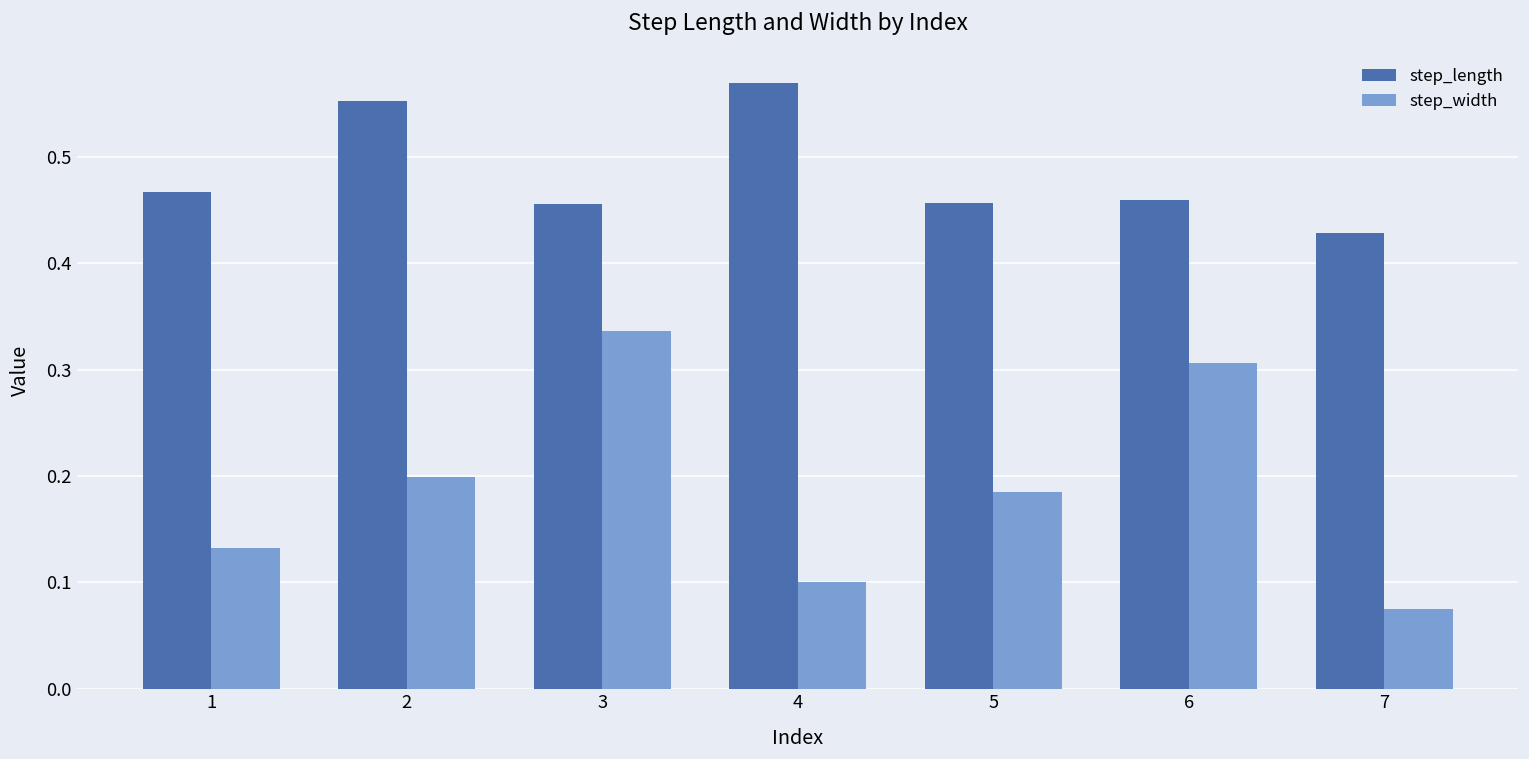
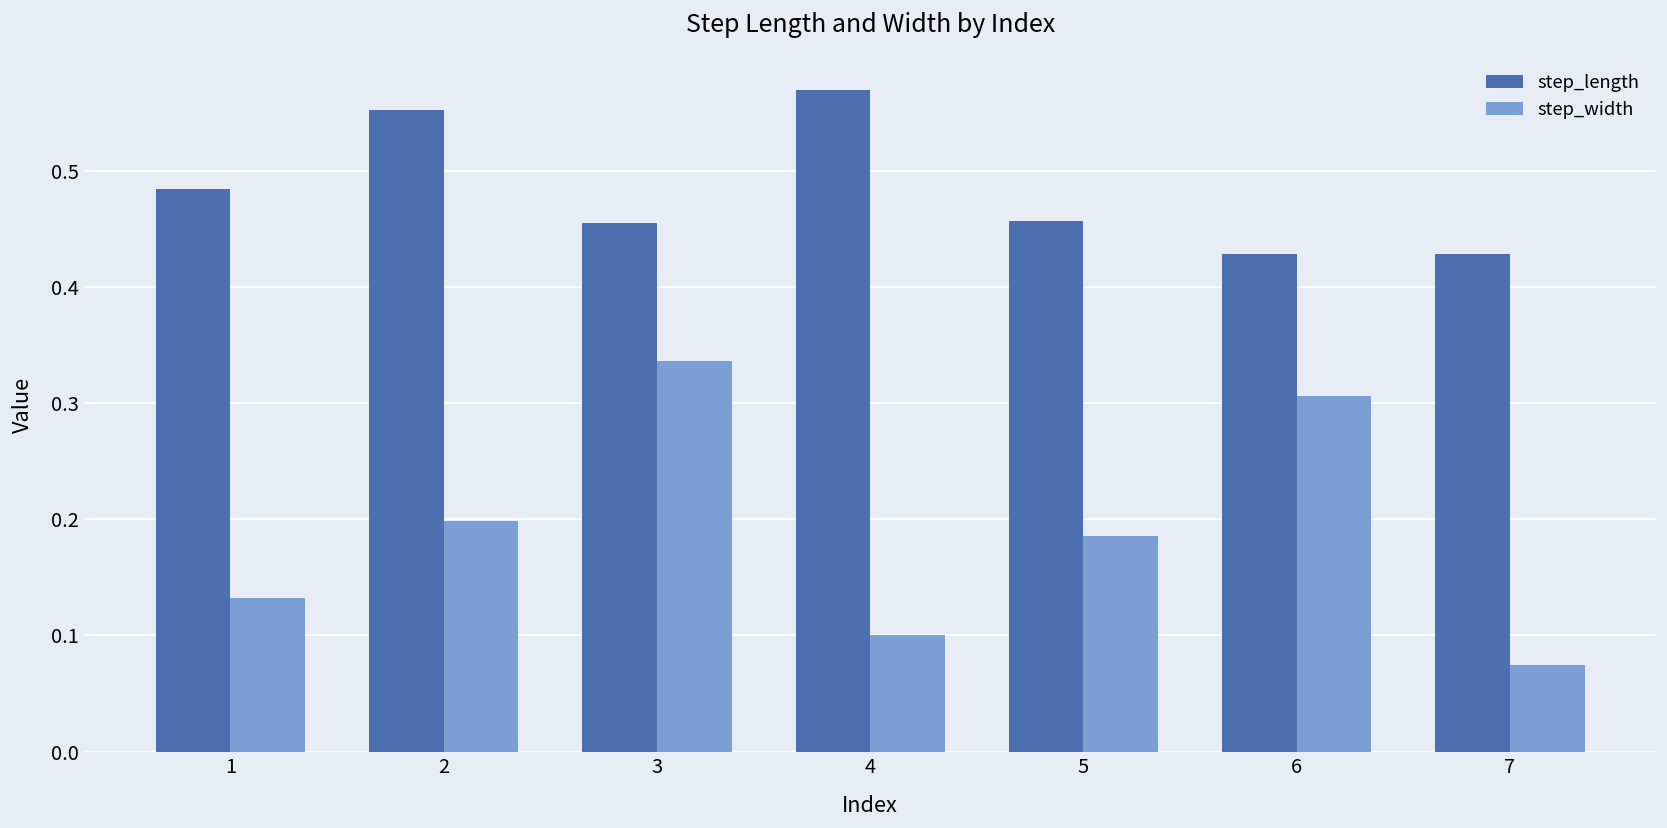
  {
    "step_length": {
-     "1": 0.47,
+     "1": 0.48,
      "2": 0.55,
      "3": 0.46,
      "4": 0.57,
      "5": 0.46,
-     "6": 0.46,
+     "6": 0.43,
      "7": 0.43
    },
    "step_width": {
      "1": 0.13,
      "2": 0.20,
      "3": 0.34,
      "4": 0.10,
      "5": 0.19,
      "6": 0.31,
      "7": 0.07
    }
  }
